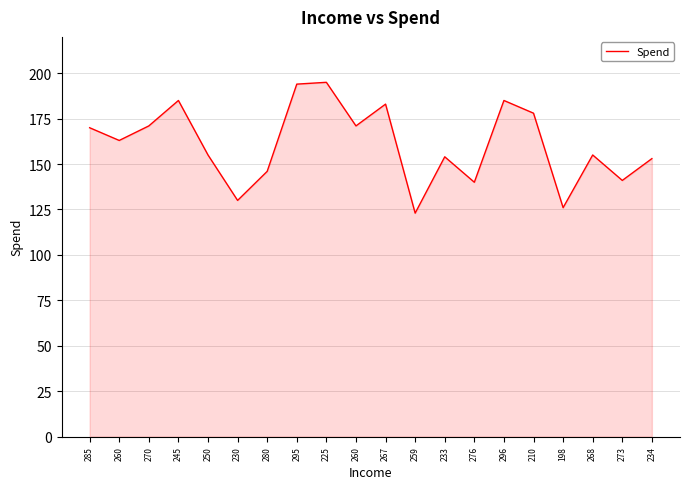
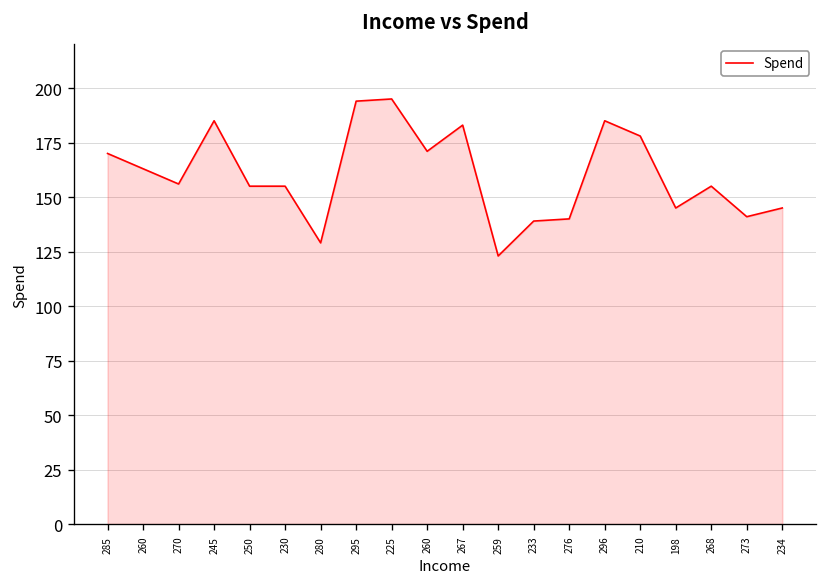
  {
    "285": 170,
-   "270": 171,
+   "270": 156,
    "245": 185,
    "250": 155,
-   "230": 130,
-   "280": 146,
+   "230": 155,
+   "280": 129,
    "295": 194,
    "225": 195,
    "267": 183,
    "259": 123,
-   "233": 154,
+   "233": 139,
    "276": 140,
    "296": 185,
    "210": 178,
-   "198": 126,
+   "198": 145,
    "268": 155,
    "273": 141,
-   "234": 153
+   "234": 145
  }
